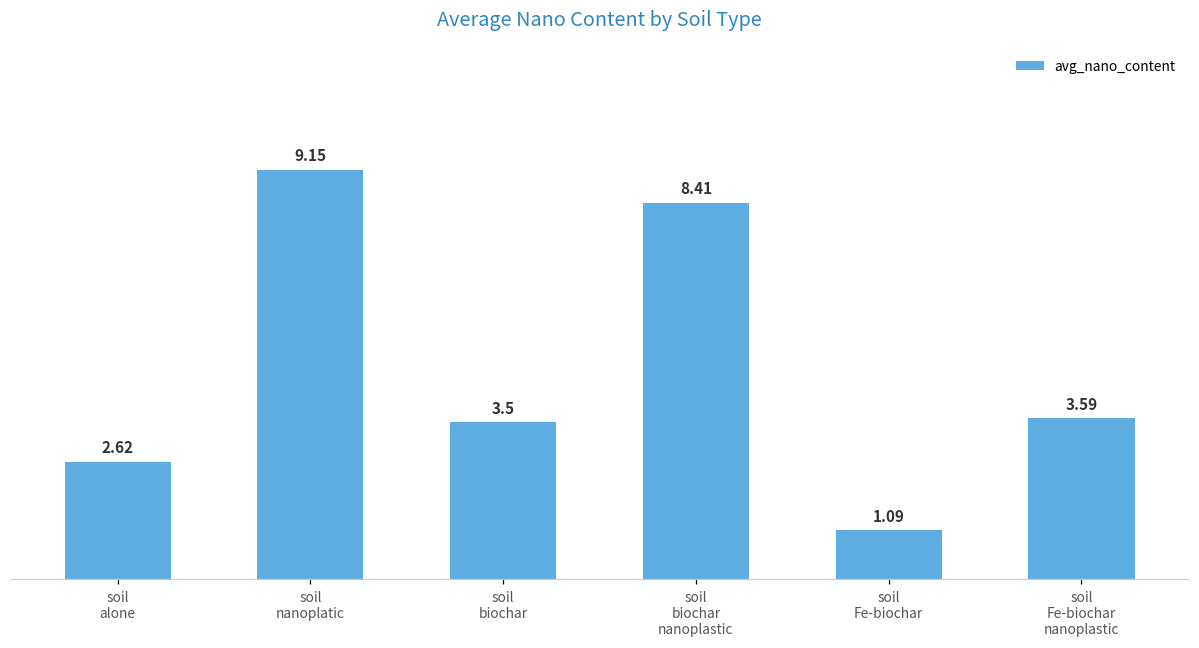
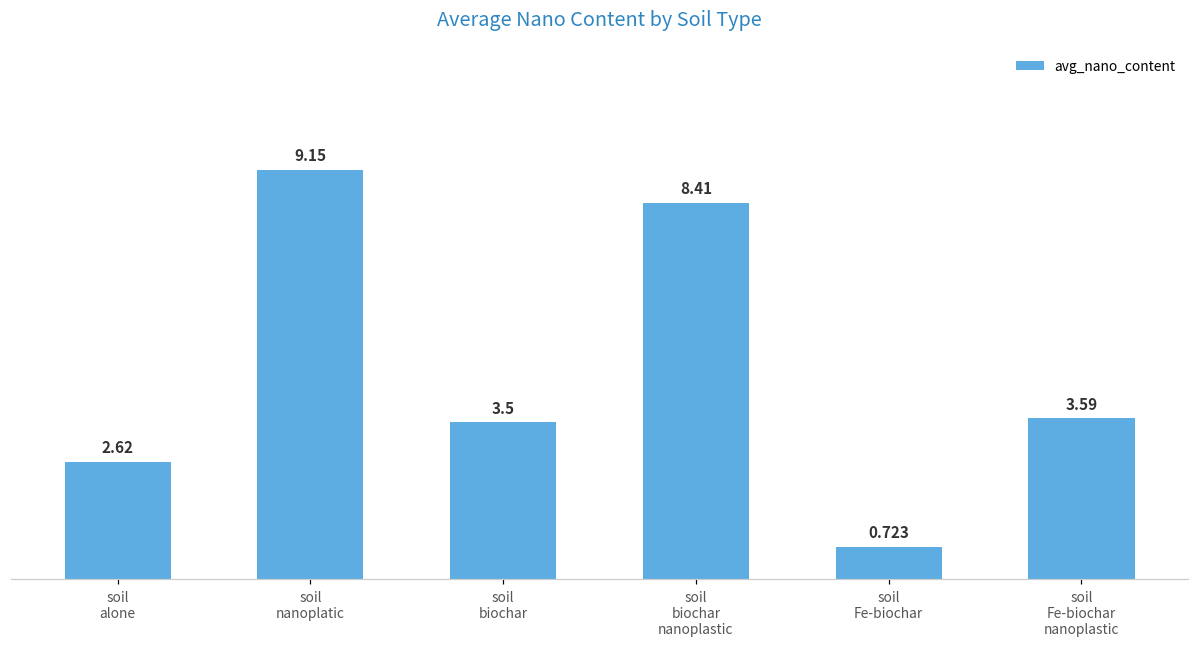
  {
    "soil alone": 2.62,
    "soil nanoplatic": 9.15,
    "soil biochar": 3.5,
    "soil biochar nanoplastic": 8.41,
-   "soil Fe-biochar": 1.09,
+   "soil Fe-biochar": 0.723,
    "soil Fe-biochar nanoplastic": 3.59
  }
